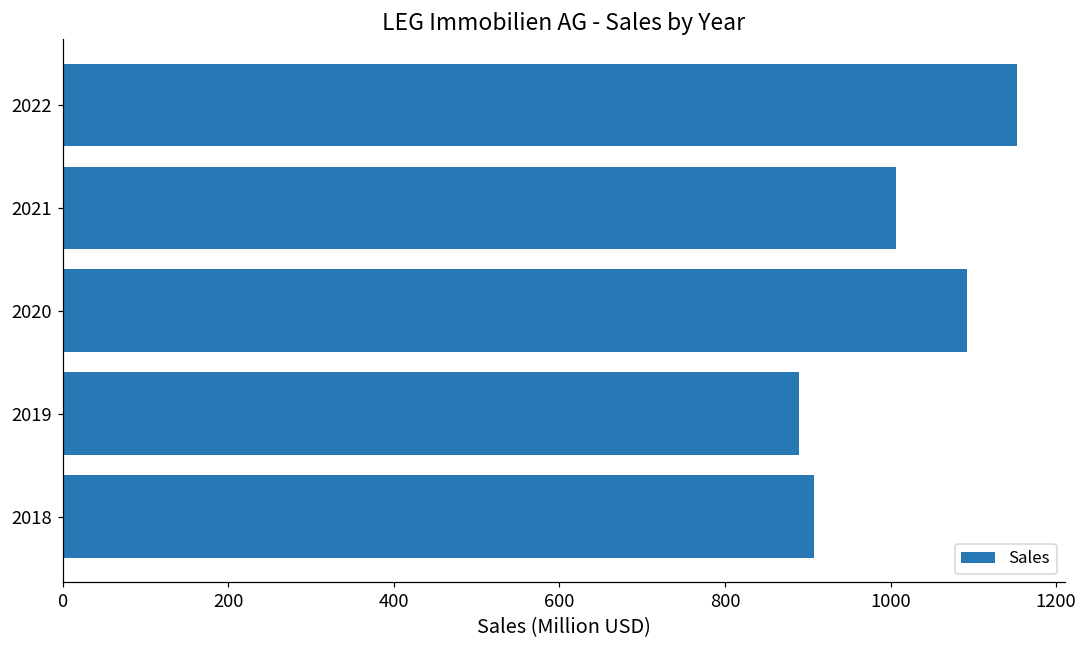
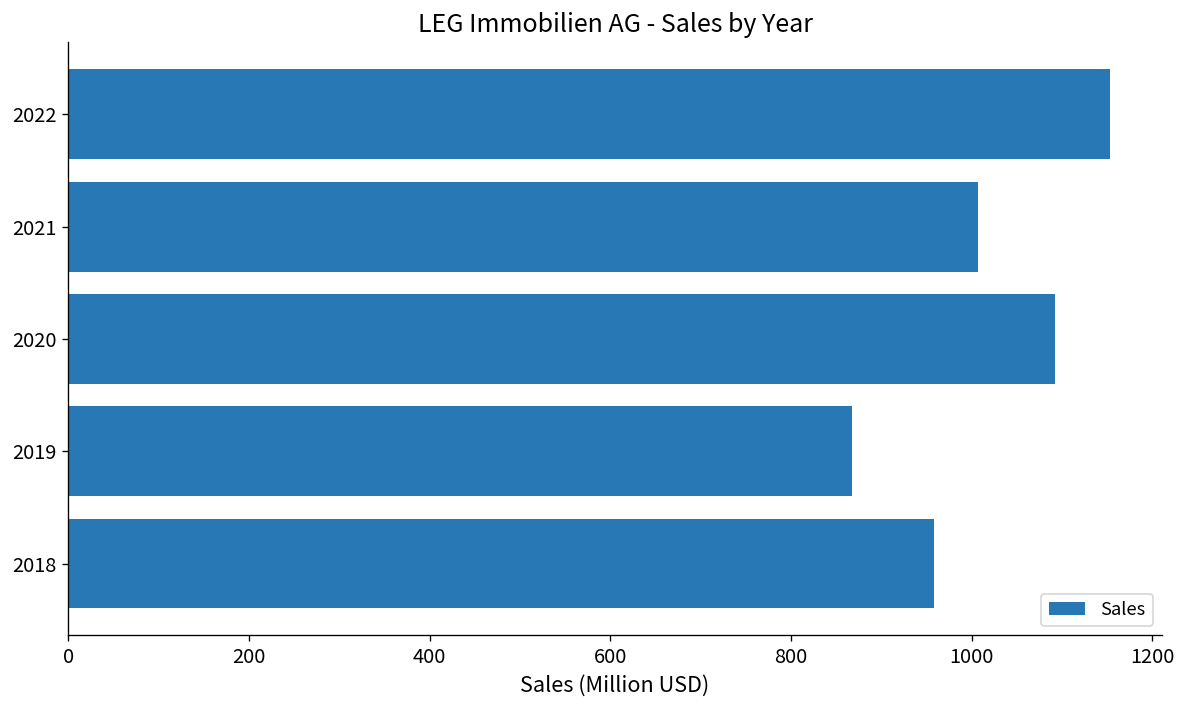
  {
    "2022": 1150,
    "2021": 1010,
    "2020": 1090,
-   "2019": 890,
-   "2018": 910
+   "2019": 870,
+   "2018": 960
  }
